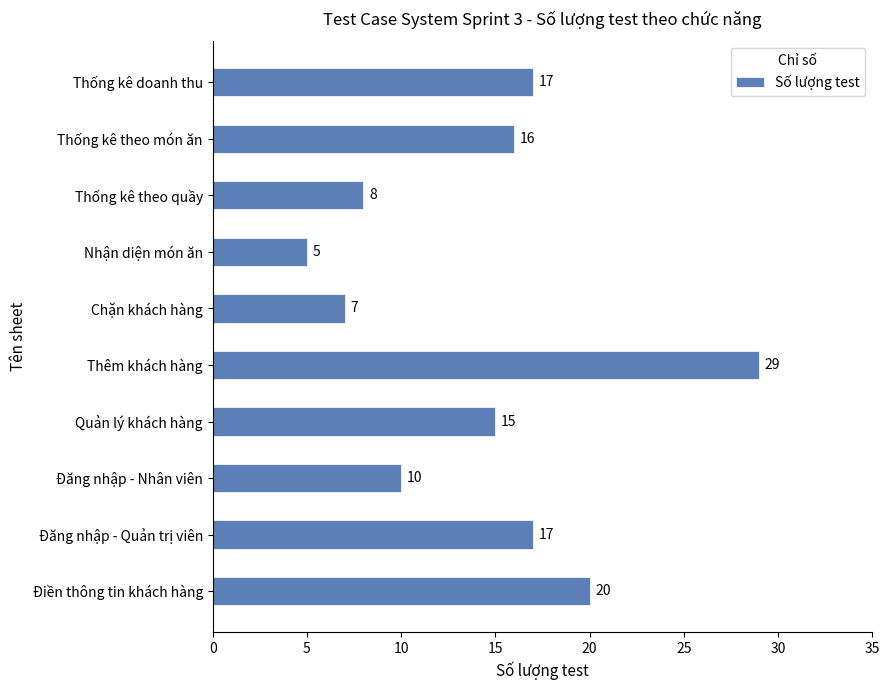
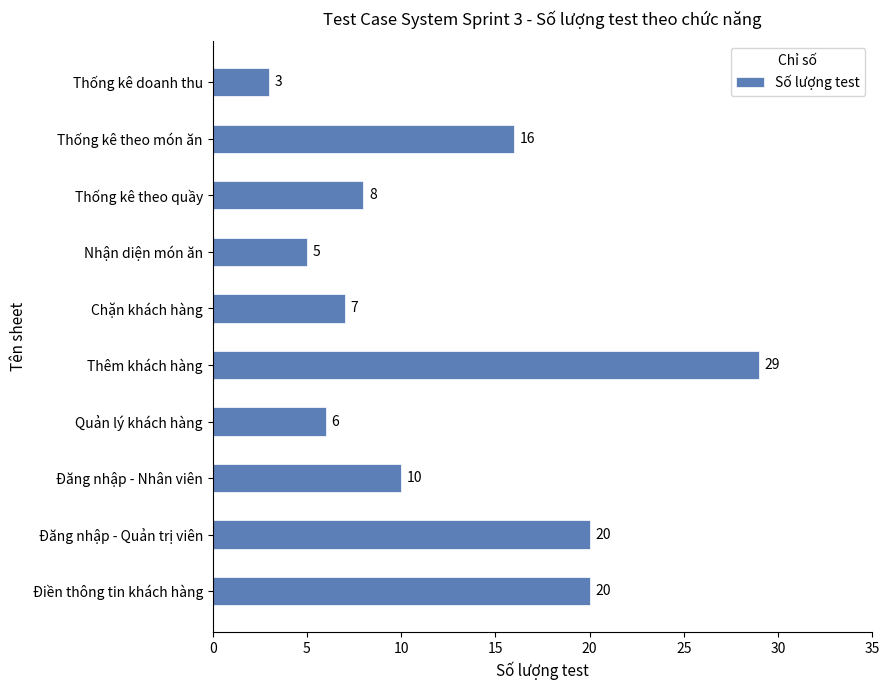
  {
-   "Thống kê doanh thu": 17,
+   "Thống kê doanh thu": 3,
    "Thống kê theo món ăn": 16,
    "Thống kê theo quầy": 8,
    "Nhận diện món ăn": 5,
    "Chặn khách hàng": 7,
    "Thêm khách hàng": 29,
-   "Quản lý khách hàng": 15,
+   "Quản lý khách hàng": 6,
    "Đăng nhập - Nhân viên": 10,
-   "Đăng nhập - Quản trị viên": 17,
+   "Đăng nhập - Quản trị viên": 20,
    "Điền thông tin khách hàng": 20
  }
